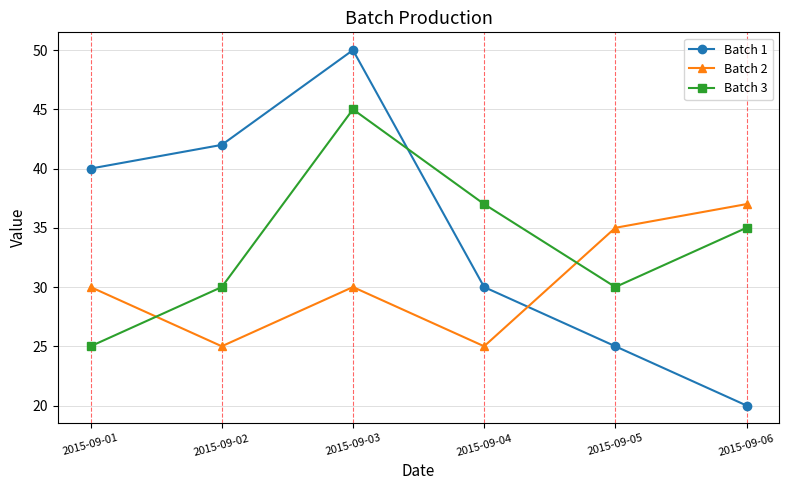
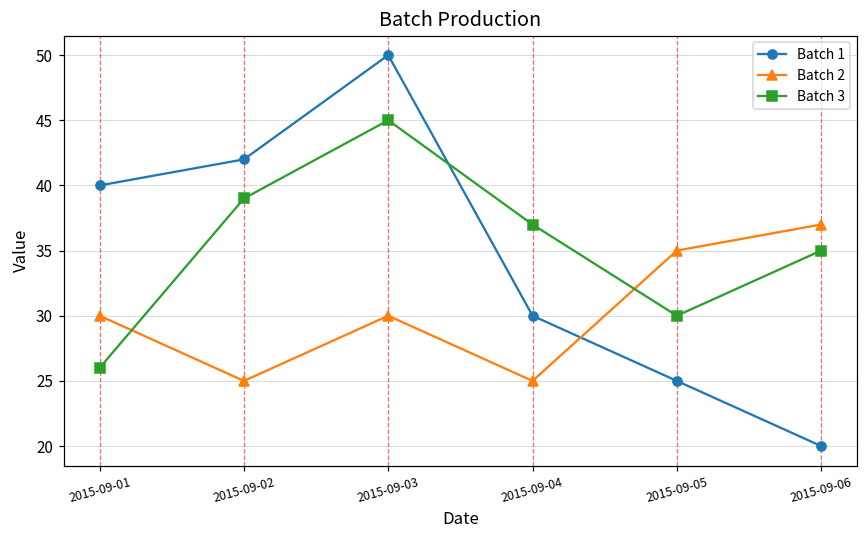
  {
    "Batch 1": {
      "2015-09-01": 40,
      "2015-09-02": 42,
      "2015-09-03": 50,
      "2015-09-04": 30,
      "2015-09-05": 25,
      "2015-09-06": 20
    },
    "Batch 2": {
      "2015-09-01": 30,
      "2015-09-02": 25,
      "2015-09-03": 30,
      "2015-09-04": 25,
      "2015-09-05": 35,
      "2015-09-06": 37
    },
    "Batch 3": {
-     "2015-09-01": 25,
-     "2015-09-02": 30,
+     "2015-09-01": 26,
+     "2015-09-02": 39,
      "2015-09-03": 45,
      "2015-09-04": 37,
      "2015-09-05": 30,
      "2015-09-06": 35
    }
  }
